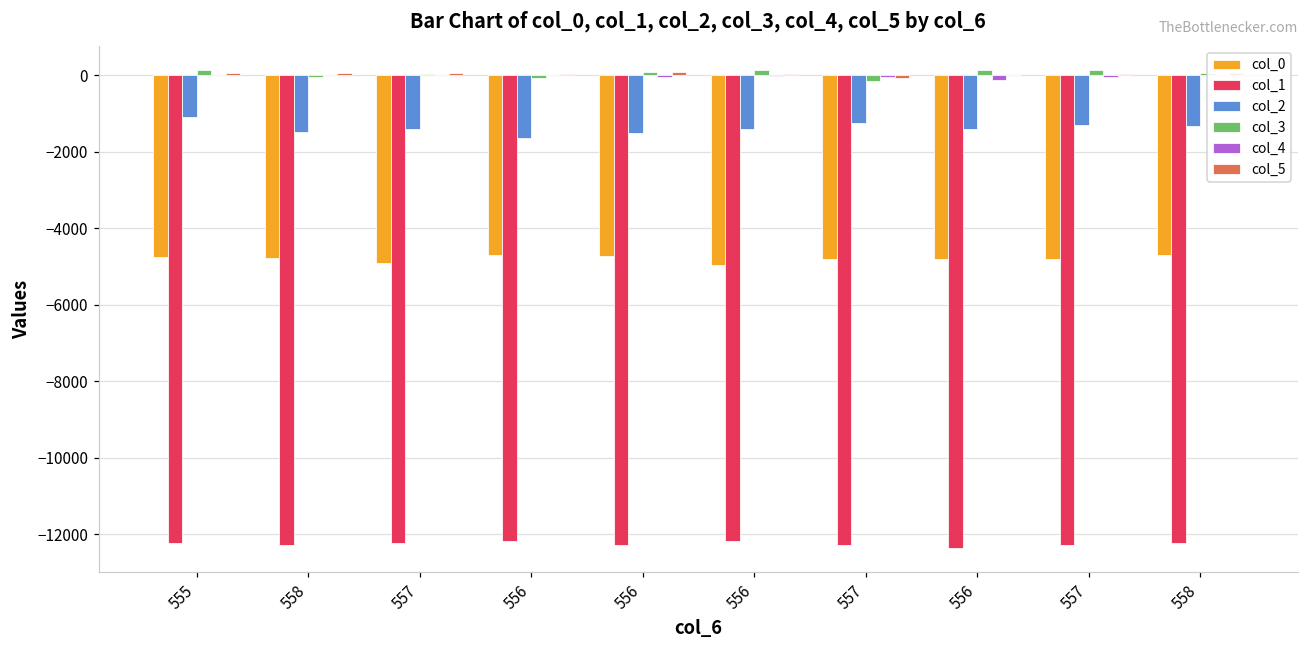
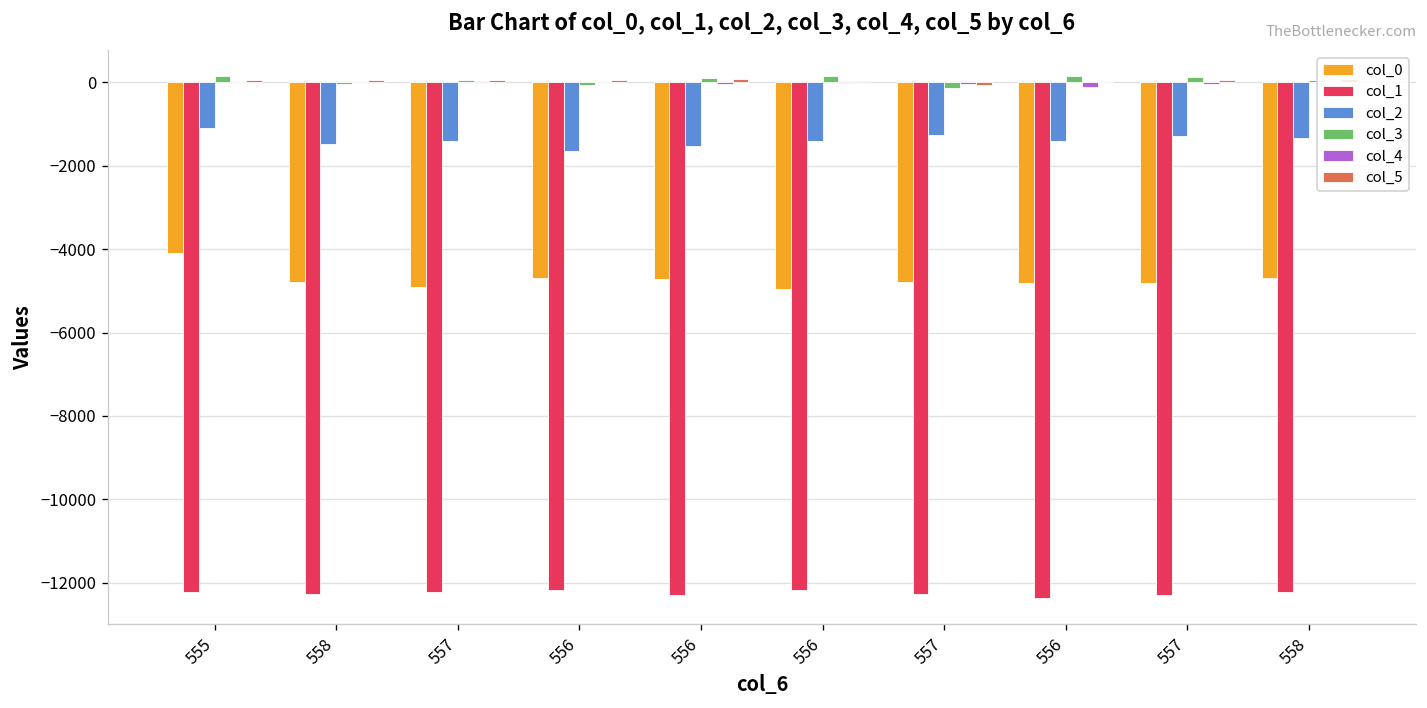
  {
    "col_0": {
-     "555": -4700
+     "555": -4100
    },
    "col_2": {
      "555": -1100
    },
    "col_3": {
      "555": 100
    }
  }
